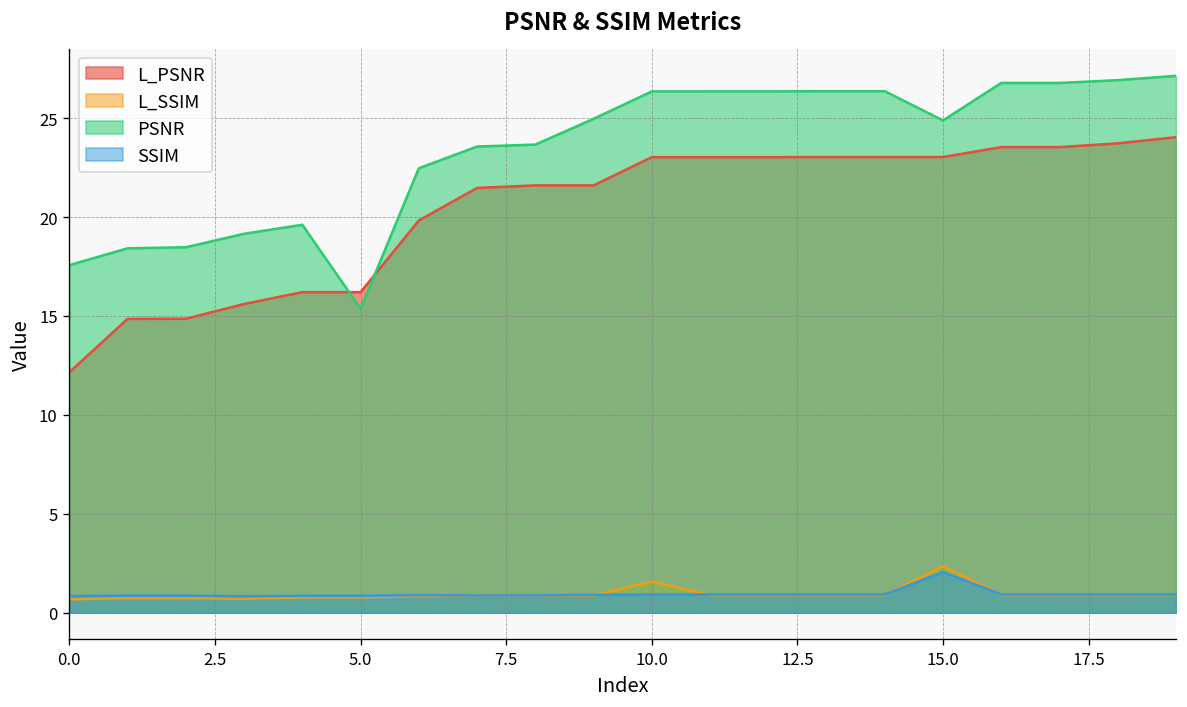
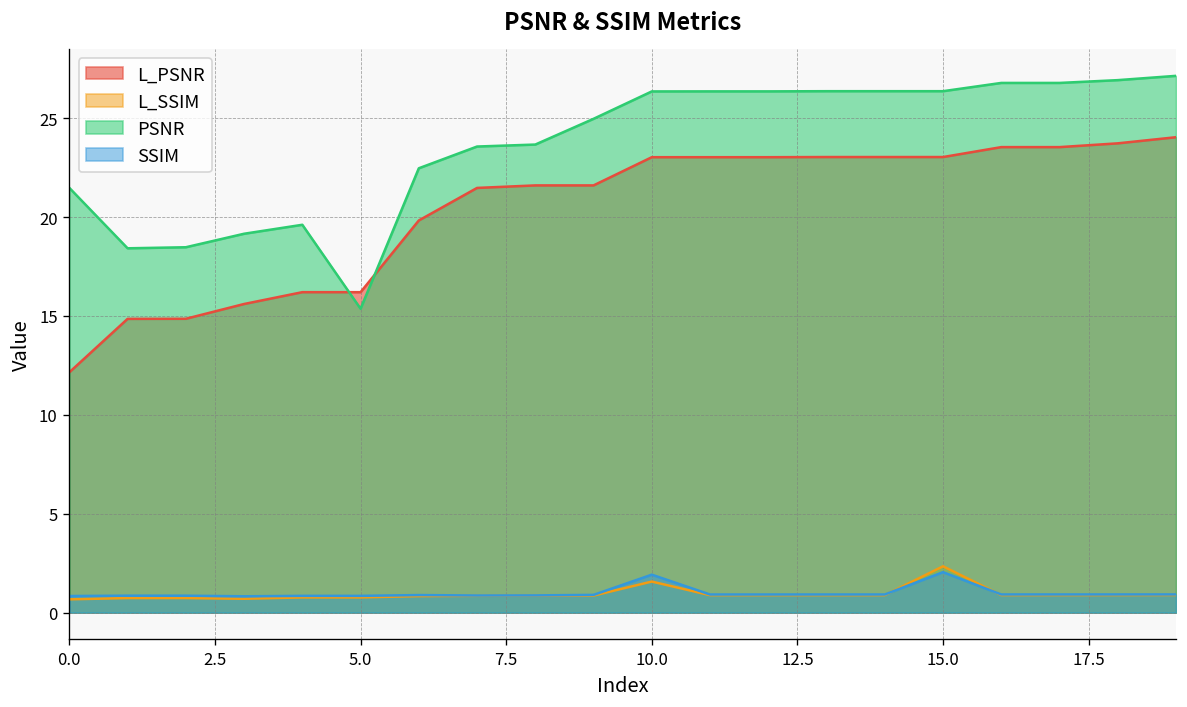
  {
    "L_PSNR": {
      "0.0": 12.2,
      "5.0": 16.2,
      "10.0": 23.0,
      "15.0": 23.0
    },
    "L_SSIM": {
      "0.0": 0.7,
      "10.0": 1.6,
      "15.0": 2.3
    },
    "PSNR": {
-     "0.0": 17.6,
+     "0.0": 21.5,
      "5.0": 15.4,
      "10.0": 26.4,
-     "15.0": 24.9
+     "15.0": 26.4
    },
    "SSIM": {
      "0.0": 0.8,
-     "10.0": 0.9,
+     "10.0": 1.9,
      "15.0": 2.0
    }
  }
